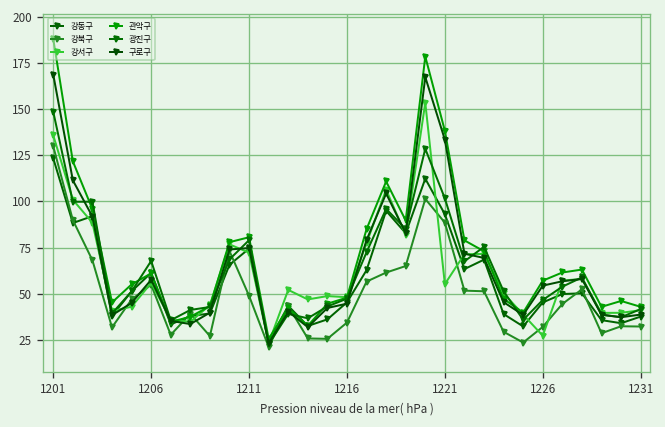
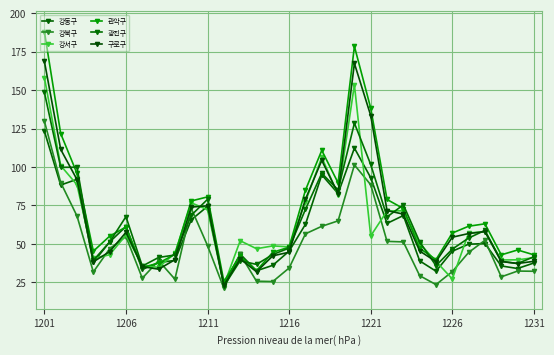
  {
    "강서구": {
-     "1201": 136,
+     "1201": 158,
      "1211": 72,
      "1221": 55,
      "1226": 27
    }
  }
